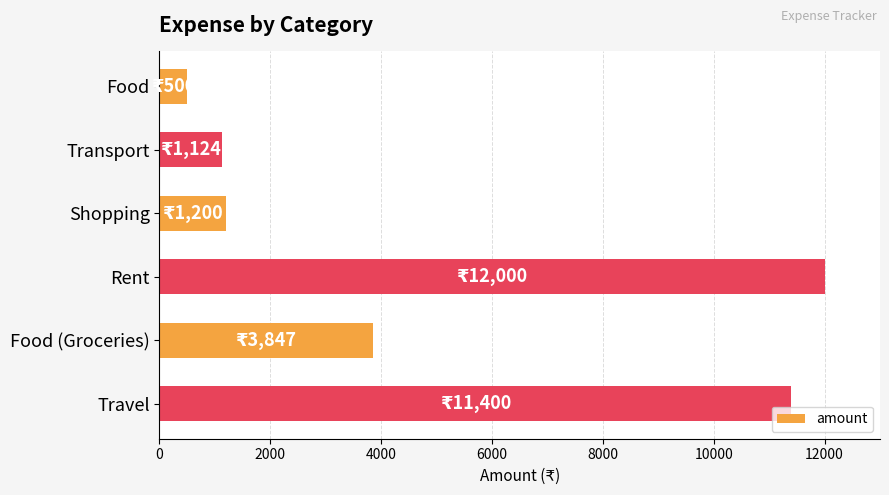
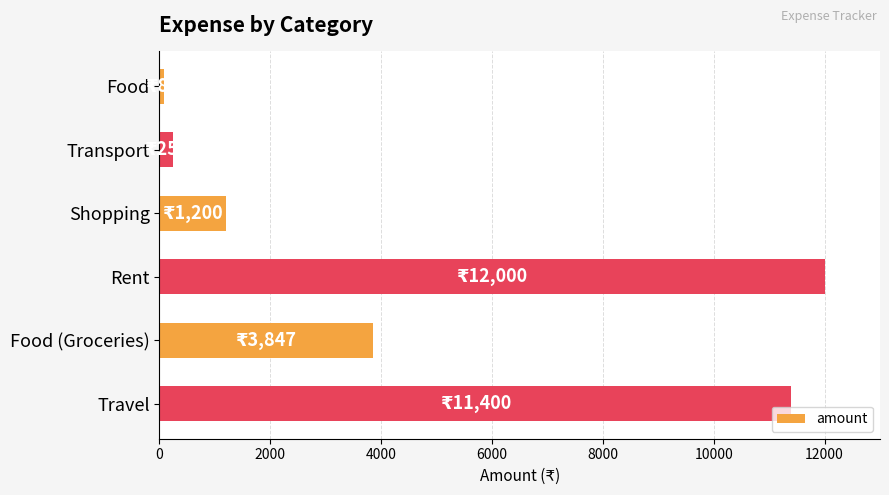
  {
-   "Food": 500,
-   "Transport": 1100
+   "Food": 100,
+   "Transport": 300
  }
